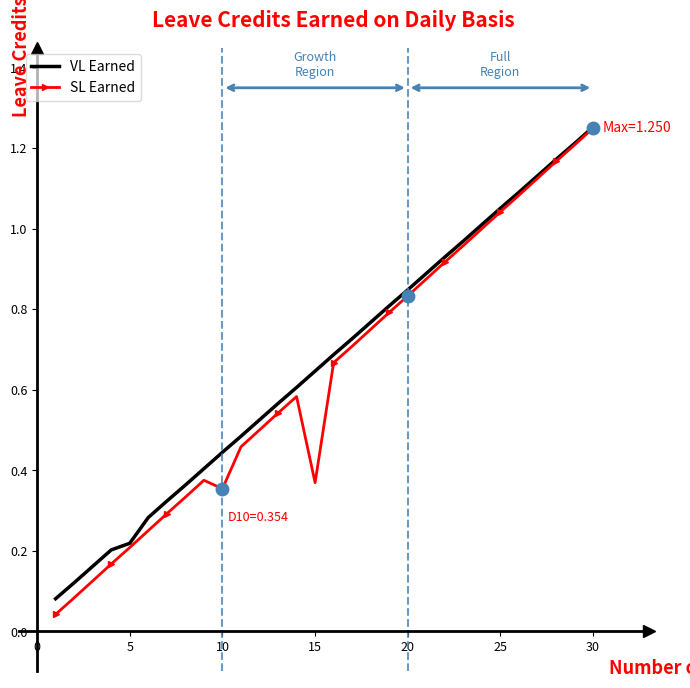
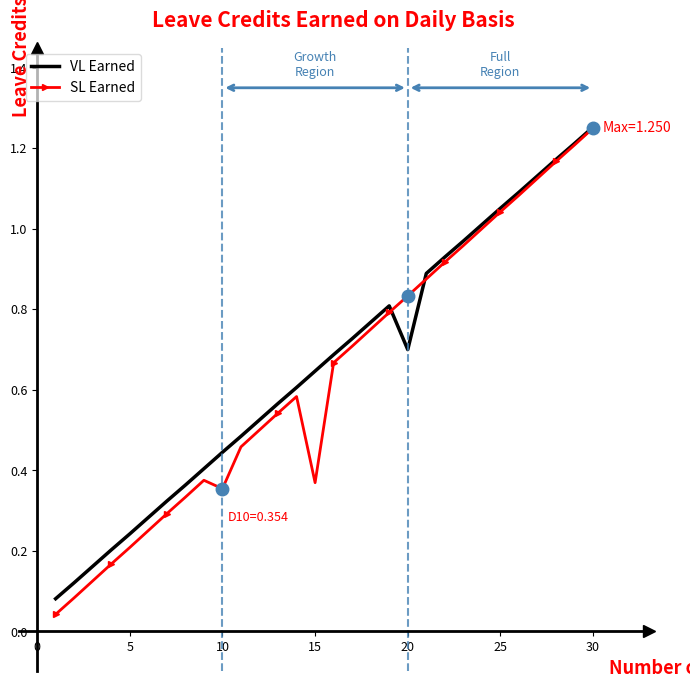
  {
    "VL Earned": {
-     "5": 0.22,
+     "5": 0.24,
      "10": 0.44,
      "15": 0.65,
-     "20": 0.85,
+     "20": 0.70,
      "25": 1.05
    },
    "SL Earned": {
      "5": 0.21,
      "15": 0.37,
      "25": 1.04
    }
  }
